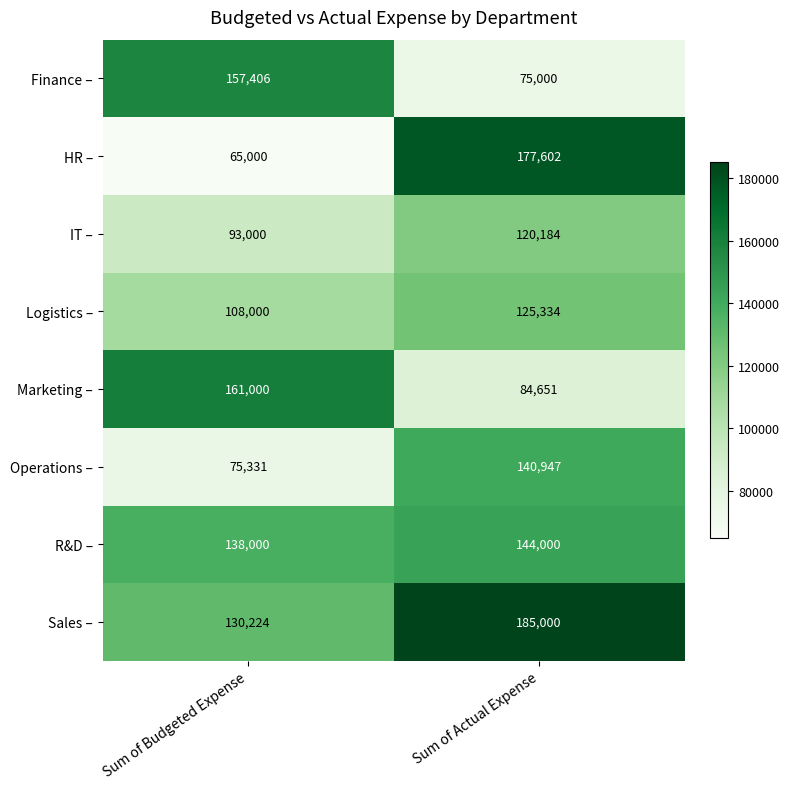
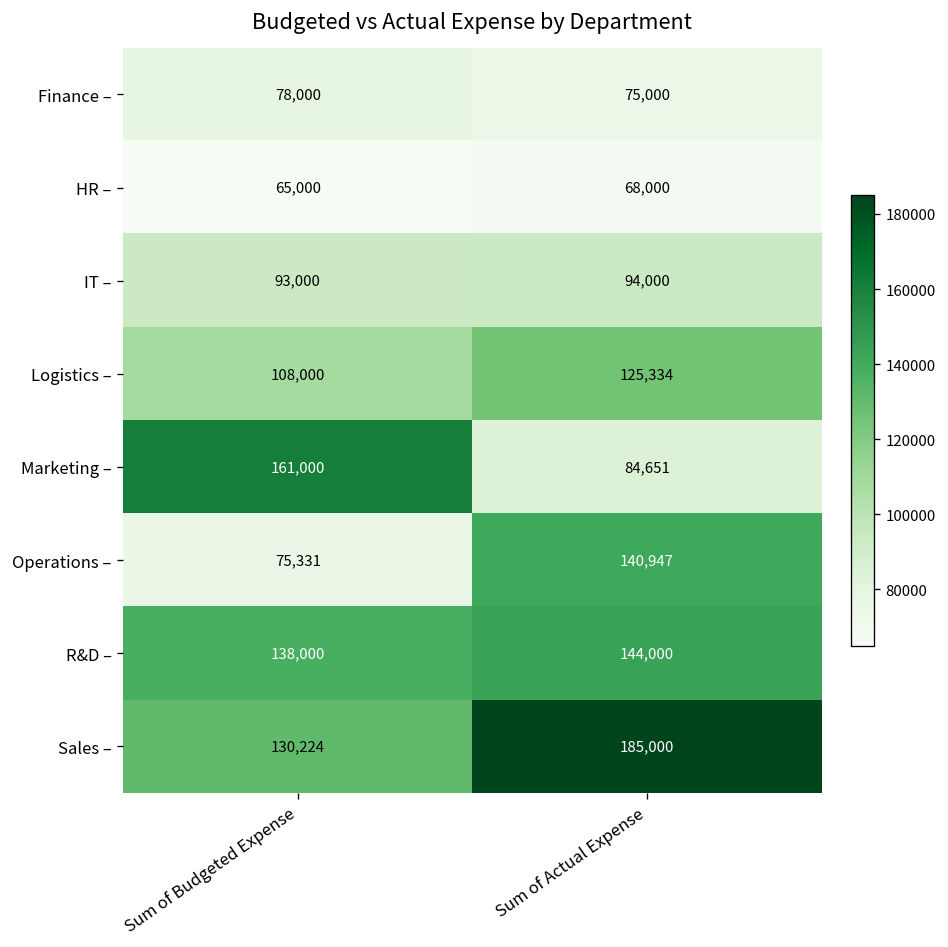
  {
    "Finance –": {
-     "Sum of Budgeted Expense": "157,406",
+     "Sum of Budgeted Expense": "78,000",
      "Sum of Actual Expense": "75,000"
    },
    "HR –": {
      "Sum of Budgeted Expense": "65,000",
-     "Sum of Actual Expense": "177,602"
+     "Sum of Actual Expense": "68,000"
    },
    "IT –": {
      "Sum of Budgeted Expense": "93,000",
-     "Sum of Actual Expense": "120,184"
+     "Sum of Actual Expense": "94,000"
    },
    "Logistics –": {
      "Sum of Budgeted Expense": "108,000",
      "Sum of Actual Expense": "125,334"
    },
    "Marketing –": {
      "Sum of Budgeted Expense": "161,000",
      "Sum of Actual Expense": "84,651"
    },
    "Operations –": {
      "Sum of Budgeted Expense": "75,331",
      "Sum of Actual Expense": "140,947"
    },
    "R&D –": {
      "Sum of Budgeted Expense": "138,000",
      "Sum of Actual Expense": "144,000"
    },
    "Sales –": {
      "Sum of Budgeted Expense": "130,224",
      "Sum of Actual Expense": "185,000"
    }
  }
